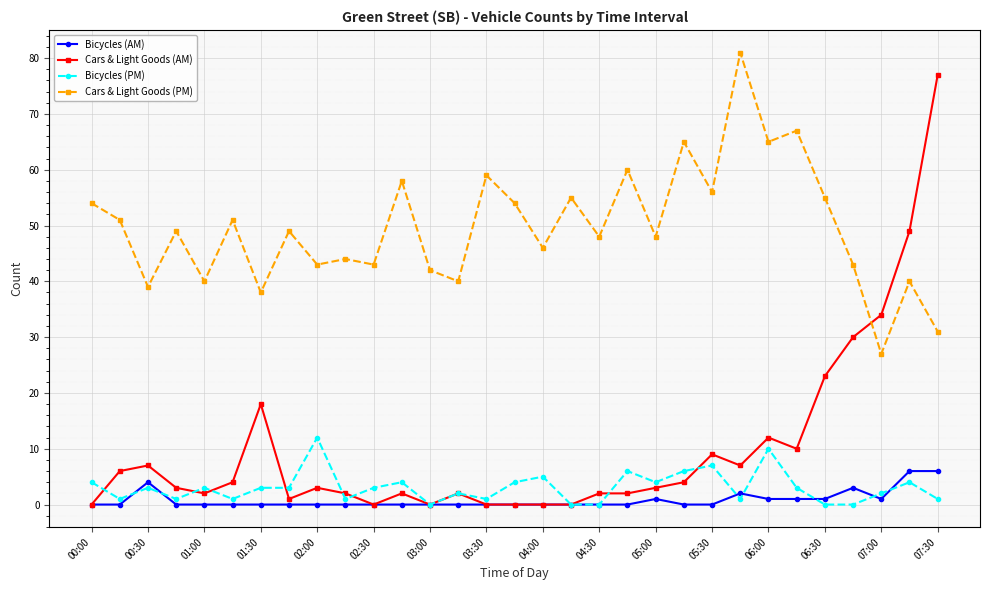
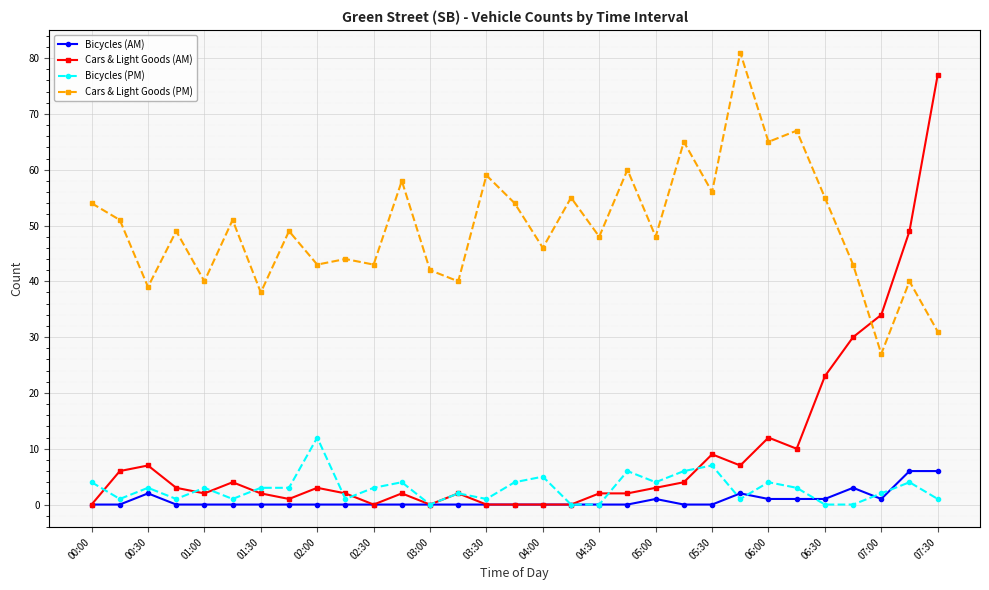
  {
    "Bicycles (AM)": {
-     "00:30": 4,
+     "00:30": 2,
      "01:00": 0,
      "01:30": 0,
      "02:00": 0,
      "05:00": 1,
      "05:30": 0,
      "06:00": 1,
      "06:30": 1,
      "07:00": 1,
      "07:30": 6
    },
    "Cars & Light Goods (AM)": {
      "00:30": 7,
      "01:00": 2,
-     "01:30": 18,
+     "01:30": 2,
      "02:00": 3,
      "04:30": 2,
      "05:00": 3,
      "05:30": 9,
      "06:00": 12,
      "06:30": 23,
      "07:00": 34,
      "07:30": 77
    },
    "Bicycles (PM)": {
      "00:00": 4,
      "00:30": 3,
      "01:00": 3,
      "01:30": 3,
      "02:00": 12,
      "02:30": 3,
      "03:30": 1,
      "04:00": 5,
      "05:00": 4,
      "05:30": 7,
-     "06:00": 10,
+     "06:00": 4,
      "06:30": 0,
      "07:00": 2,
      "07:30": 1
    },
    "Cars & Light Goods (PM)": {
      "00:00": 54,
      "00:30": 39,
      "01:00": 40,
      "01:30": 38,
      "02:00": 43,
      "02:30": 43,
      "03:00": 42,
      "03:30": 59,
      "04:00": 46,
      "04:30": 48,
      "05:00": 48,
      "05:30": 56,
      "06:00": 65,
      "06:30": 55,
      "07:00": 27,
      "07:30": 31
    }
  }
